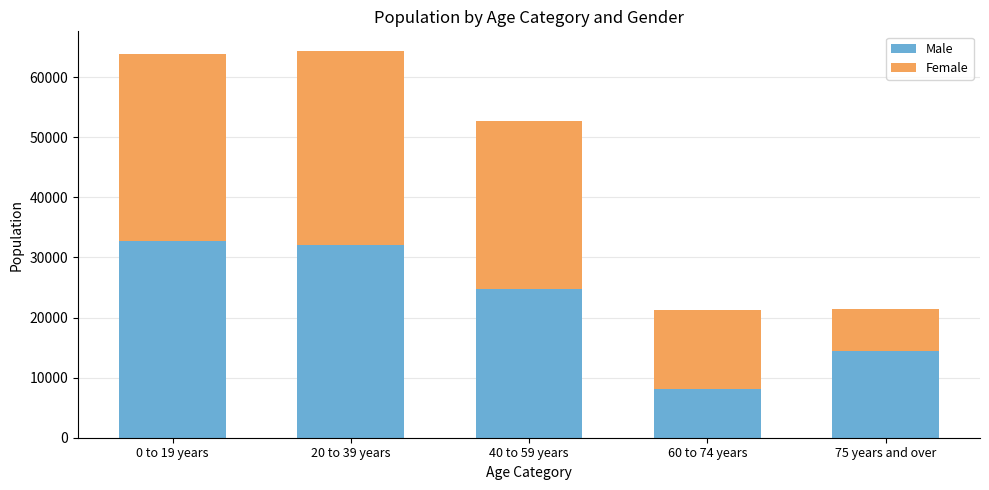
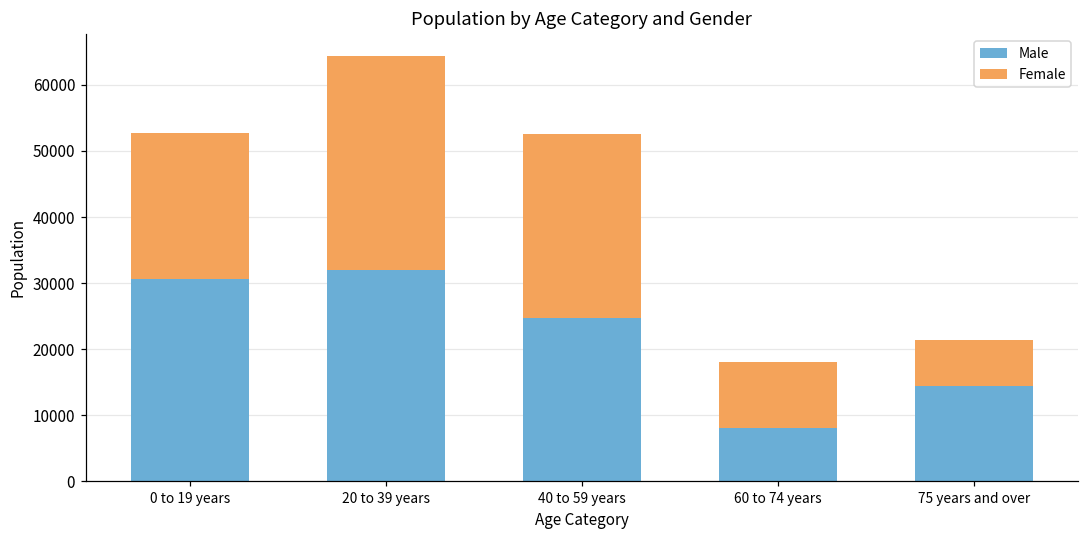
  {
    "Male": {
-     "0 to 19 years": 33000,
+     "0 to 19 years": 31000,
      "20 to 39 years": 32000,
      "40 to 59 years": 25000,
      "60 to 74 years": 8000,
      "75 years and over": 15000
    },
    "Female": {
-     "0 to 19 years": 31000,
+     "0 to 19 years": 22000,
      "20 to 39 years": 32000,
      "40 to 59 years": 28000,
-     "60 to 74 years": 13000,
+     "60 to 74 years": 10000,
      "75 years and over": 7000
    }
  }
